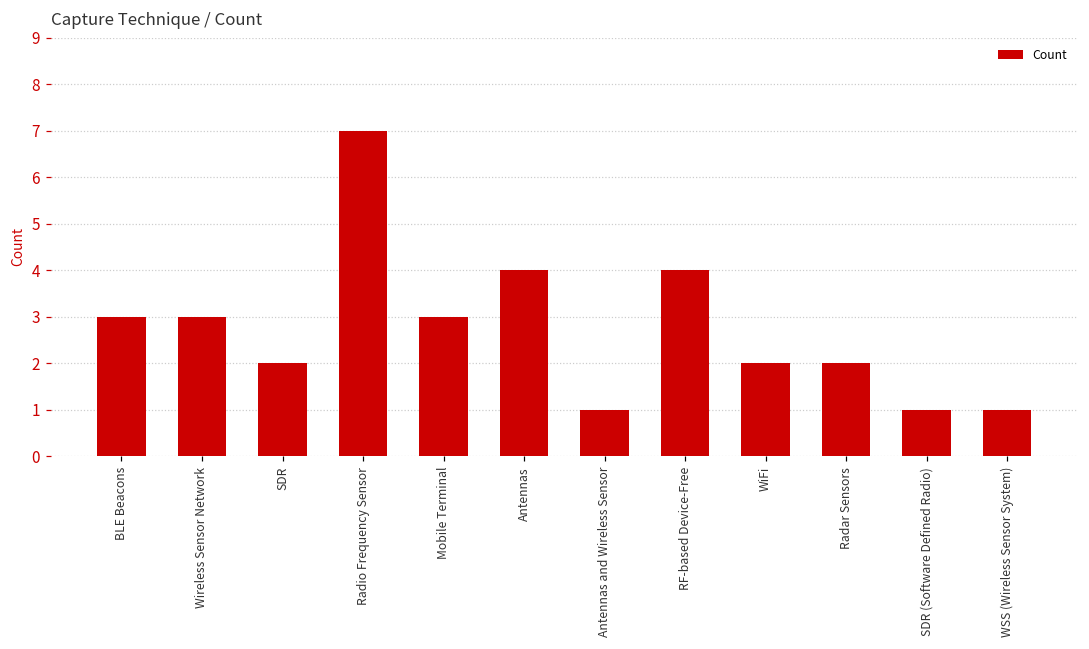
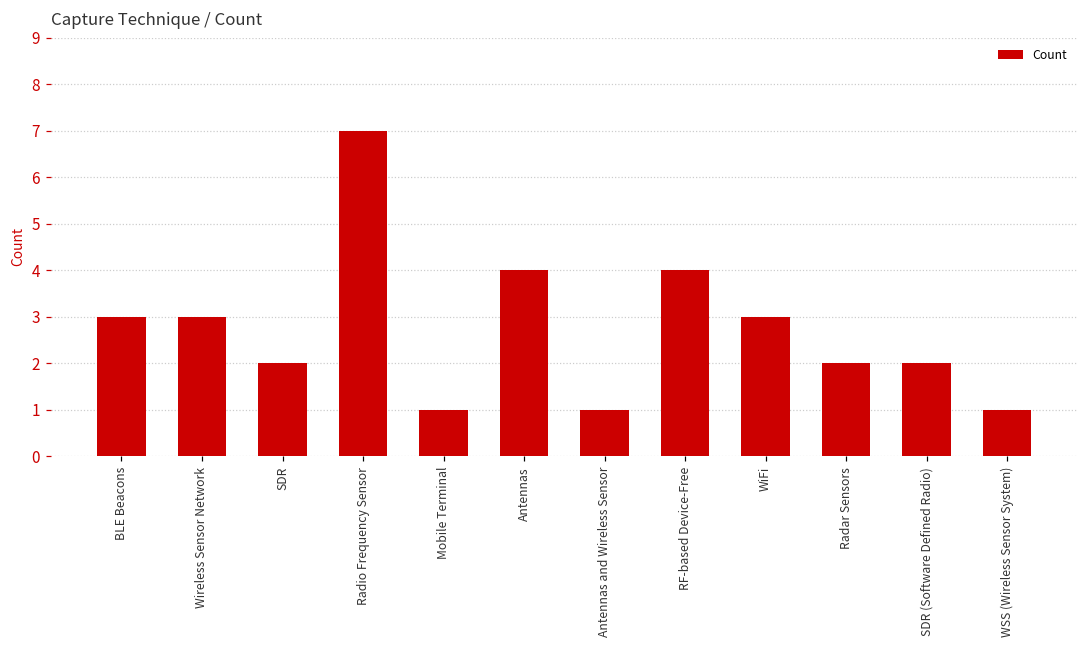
  {
    "BLE Beacons": 3,
    "Wireless Sensor Network": 3,
    "SDR": 2,
    "Radio Frequency Sensor": 7,
-   "Mobile Terminal": 3,
+   "Mobile Terminal": 1,
    "Antennas": 4,
    "Antennas and Wireless Sensor": 1,
    "RF-based Device-Free": 4,
-   "WiFi": 2,
+   "WiFi": 3,
    "Radar Sensors": 2,
-   "SDR (Software Defined Radio)": 1,
+   "SDR (Software Defined Radio)": 2,
    "WSS (Wireless Sensor System)": 1
  }
